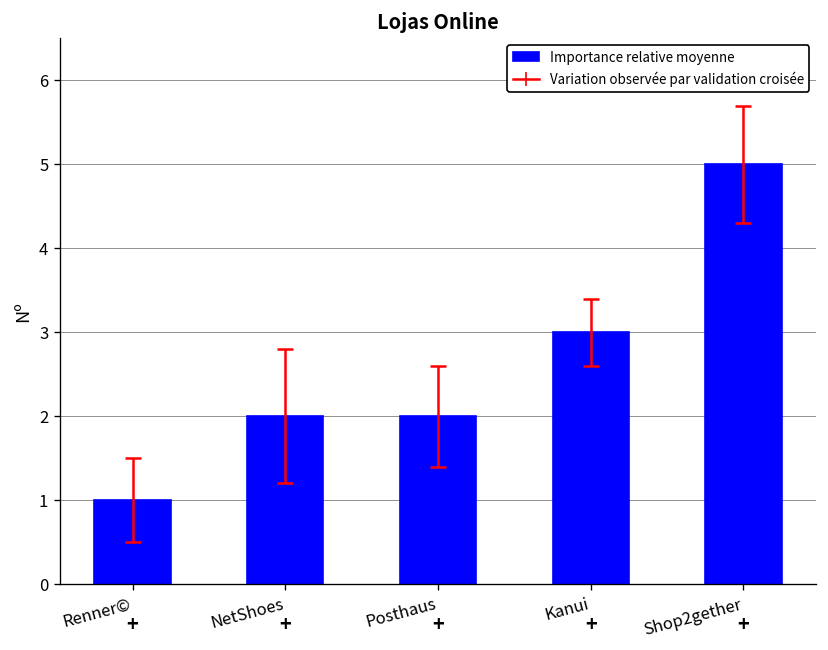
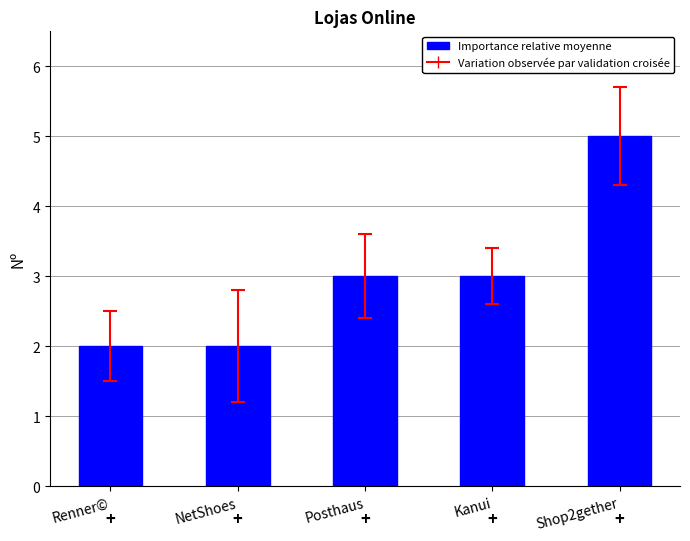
  {
    "Importance relative moyenne": {
-     "Renner©": 1,
+     "Renner©": 2,
      "NetShoes": 2,
-     "Posthaus": 2,
+     "Posthaus": 3,
      "Kanui": 3,
      "Shop2gether": 5
    }
  }
